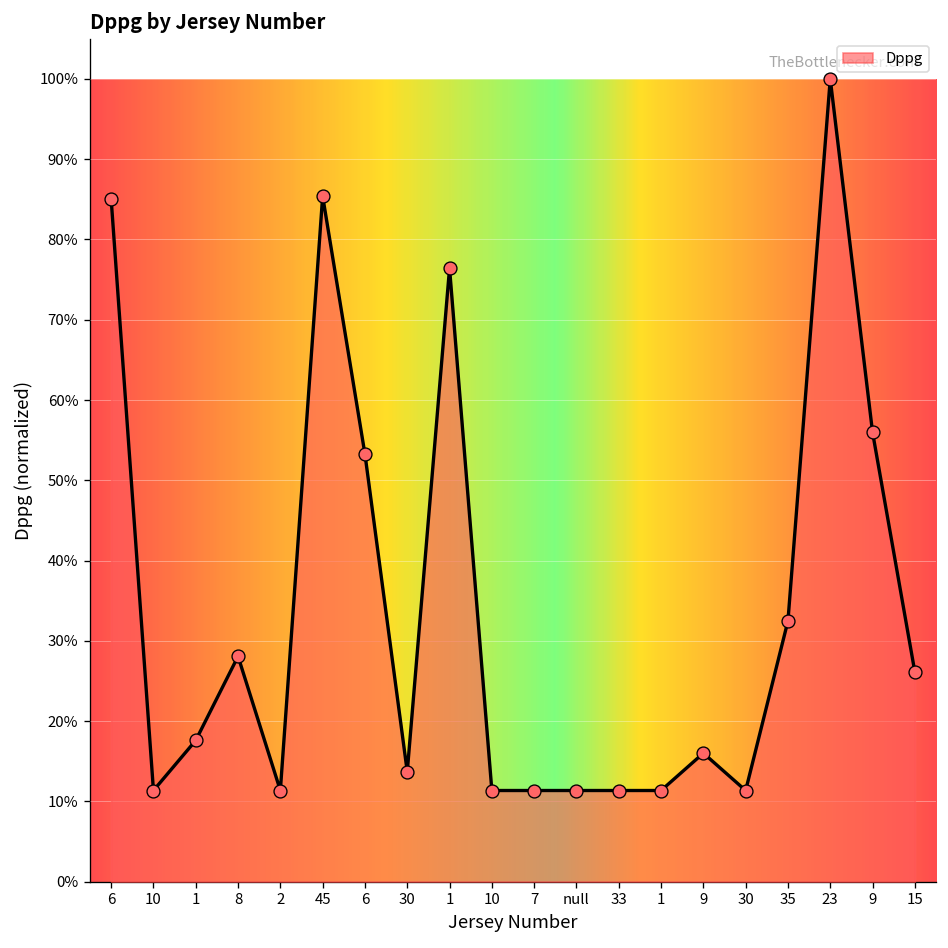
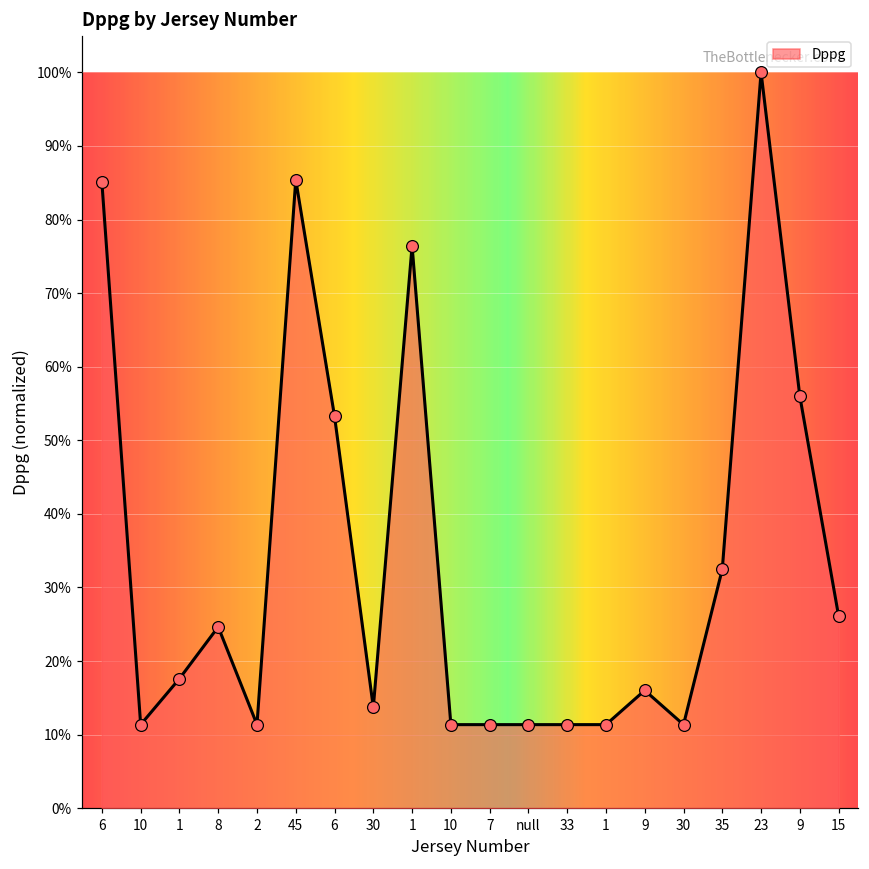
  {
-   "8": "28%",
+   "8": "25%",
    "2": "11%",
    "45": "85%",
    "7": "11%",
    "null": "11%",
    "33": "11%",
    "35": "32%",
    "23": "100%",
    "15": "26%"
  }
